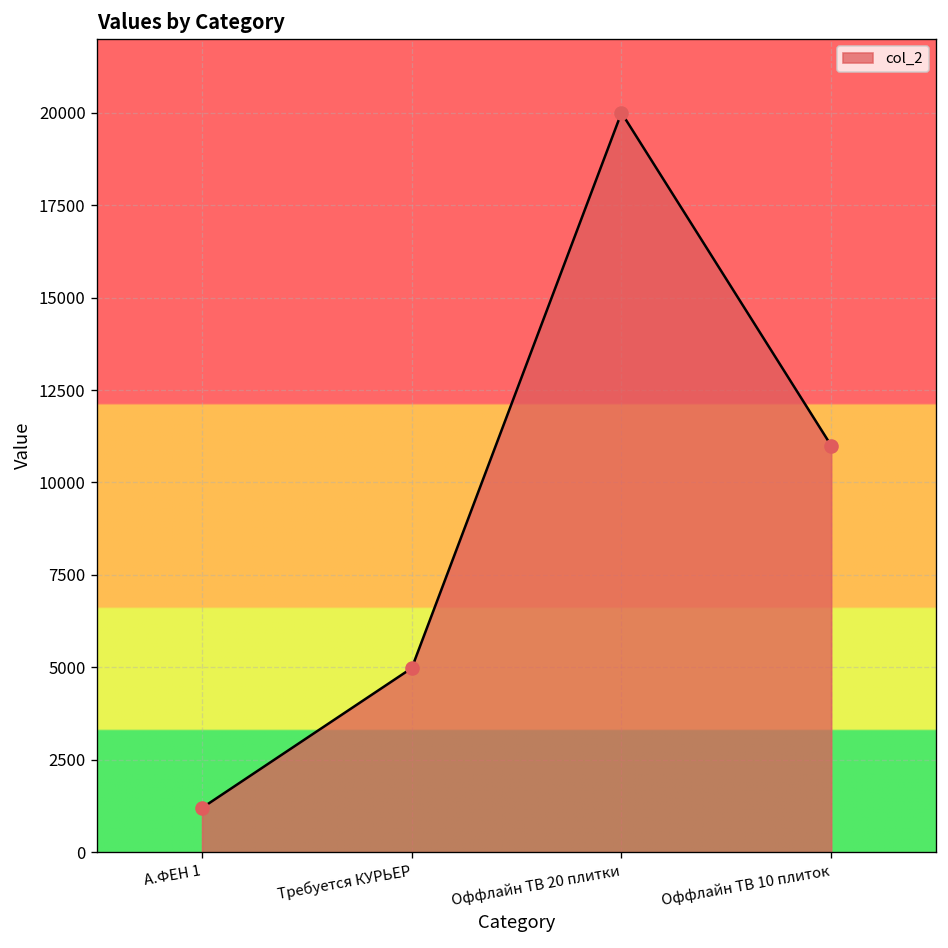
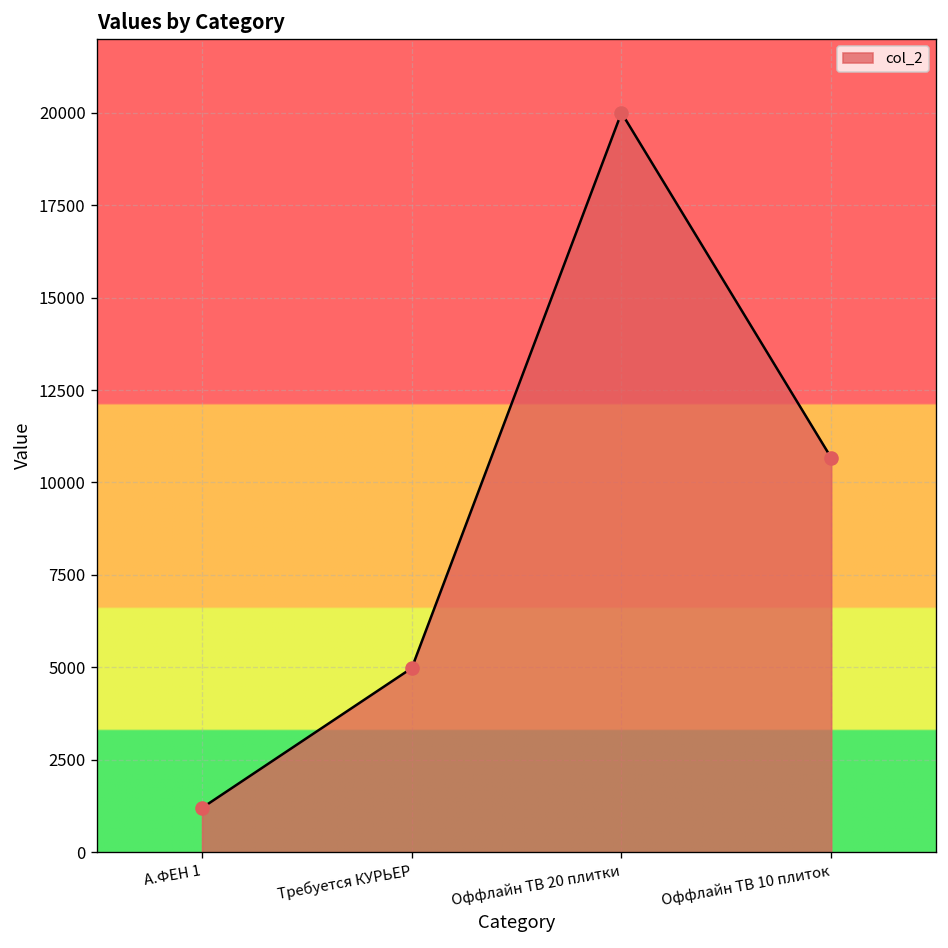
  {
    "А.ФЕН 1": 1200,
    "Требуется КУРЬЕР": 5000,
    "Оффлайн ТВ 20 плитки": 20000,
-   "Оффлайн ТВ 10 плиток": 11000
+   "Оффлайн ТВ 10 плиток": 10700
  }
